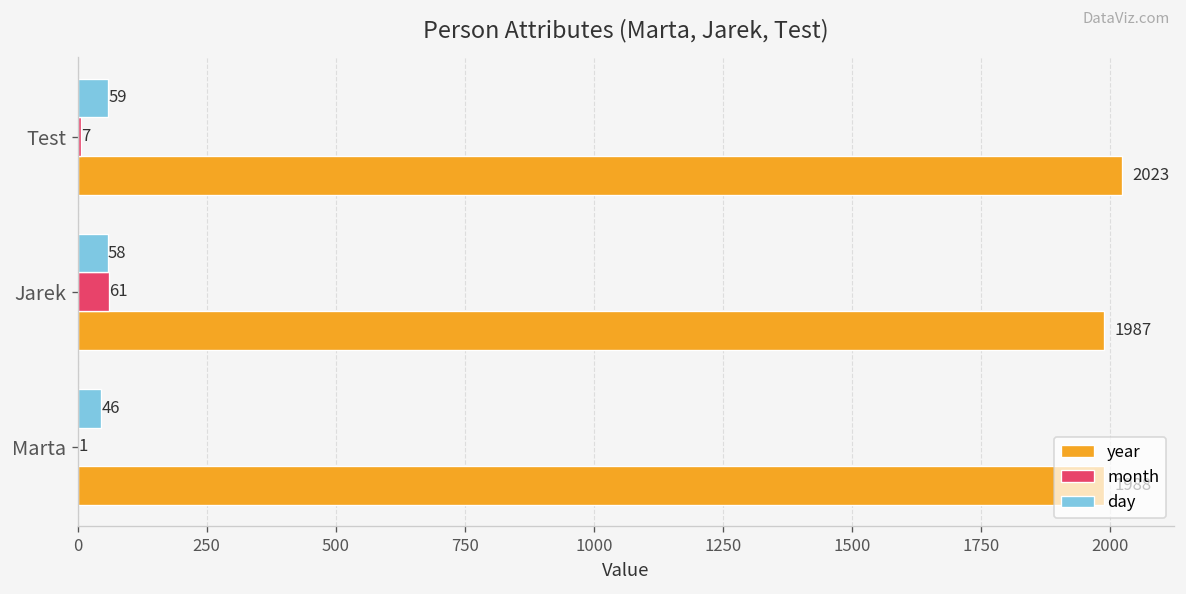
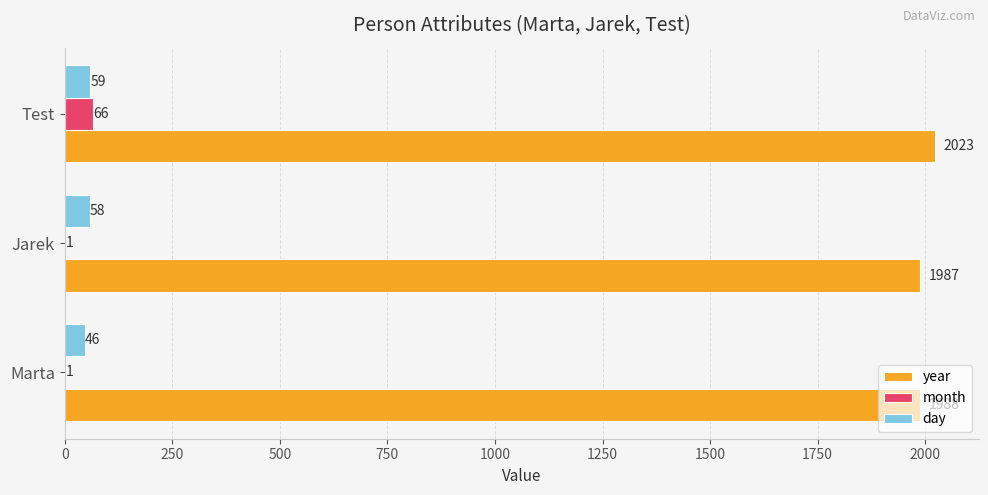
  {
    "year": {
      "Test": 2023,
      "Jarek": 1987
    },
    "month": {
-     "Test": 7,
-     "Jarek": 61,
+     "Test": 66,
+     "Jarek": 1,
      "Marta": 1
    },
    "day": {
      "Test": 59,
      "Jarek": 58,
      "Marta": 46
    }
  }
